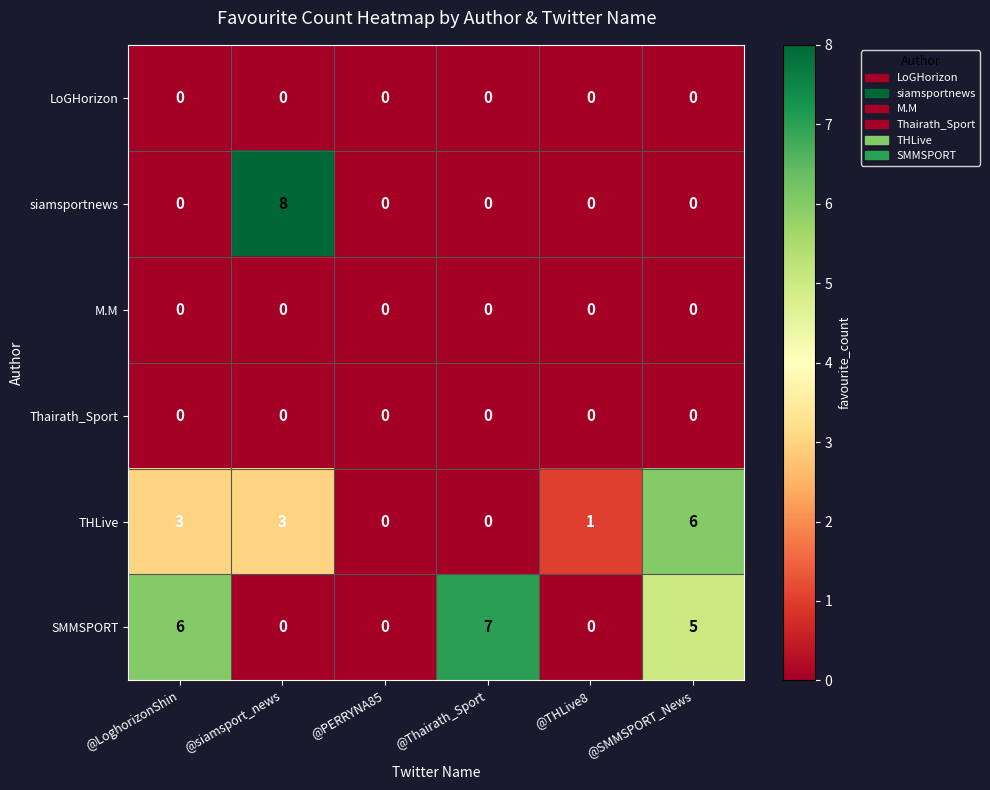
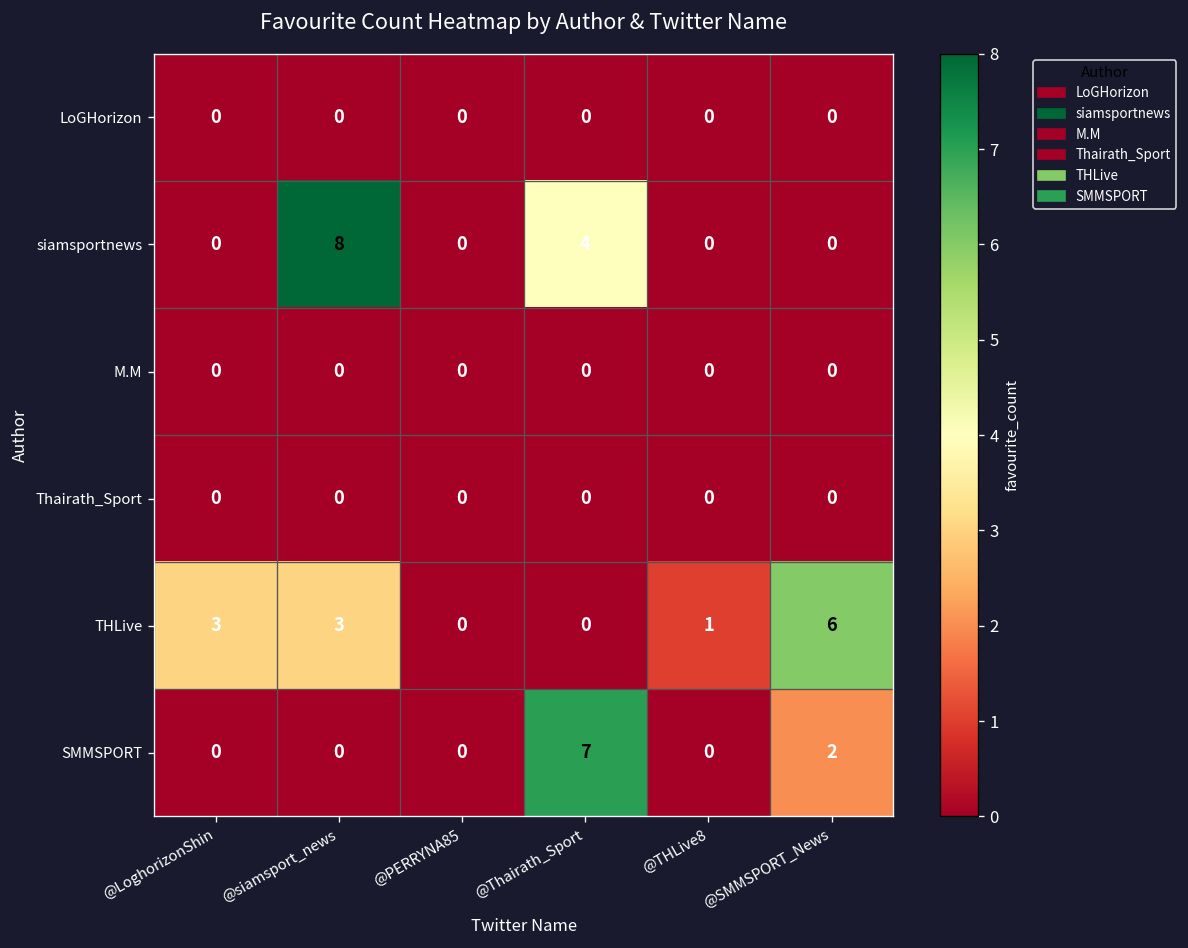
  {
    "LoGHorizon": {
      "@LoghorizonShin": 0,
      "@siamsport_news": 0,
      "@PERRYNA85": 0,
      "@Thairath_Sport": 0,
      "@THLive8": 0,
      "@SMMSPORT_News": 0
    },
    "siamsportnews": {
      "@LoghorizonShin": 0,
      "@siamsport_news": 8,
      "@PERRYNA85": 0,
-     "@Thairath_Sport": 0,
+     "@Thairath_Sport": 4,
      "@THLive8": 0,
      "@SMMSPORT_News": 0
    },
    "M.M": {
      "@LoghorizonShin": 0,
      "@siamsport_news": 0,
      "@PERRYNA85": 0,
      "@Thairath_Sport": 0,
      "@THLive8": 0,
      "@SMMSPORT_News": 0
    },
    "Thairath_Sport": {
      "@LoghorizonShin": 0,
      "@siamsport_news": 0,
      "@PERRYNA85": 0,
      "@Thairath_Sport": 0,
      "@THLive8": 0,
      "@SMMSPORT_News": 0
    },
    "THLive": {
      "@LoghorizonShin": 3,
      "@siamsport_news": 3,
      "@PERRYNA85": 0,
      "@Thairath_Sport": 0,
      "@THLive8": 1,
      "@SMMSPORT_News": 6
    },
    "SMMSPORT": {
-     "@LoghorizonShin": 6,
+     "@LoghorizonShin": 0,
      "@siamsport_news": 0,
      "@PERRYNA85": 0,
      "@Thairath_Sport": 7,
      "@THLive8": 0,
-     "@SMMSPORT_News": 5
+     "@SMMSPORT_News": 2
    }
  }
